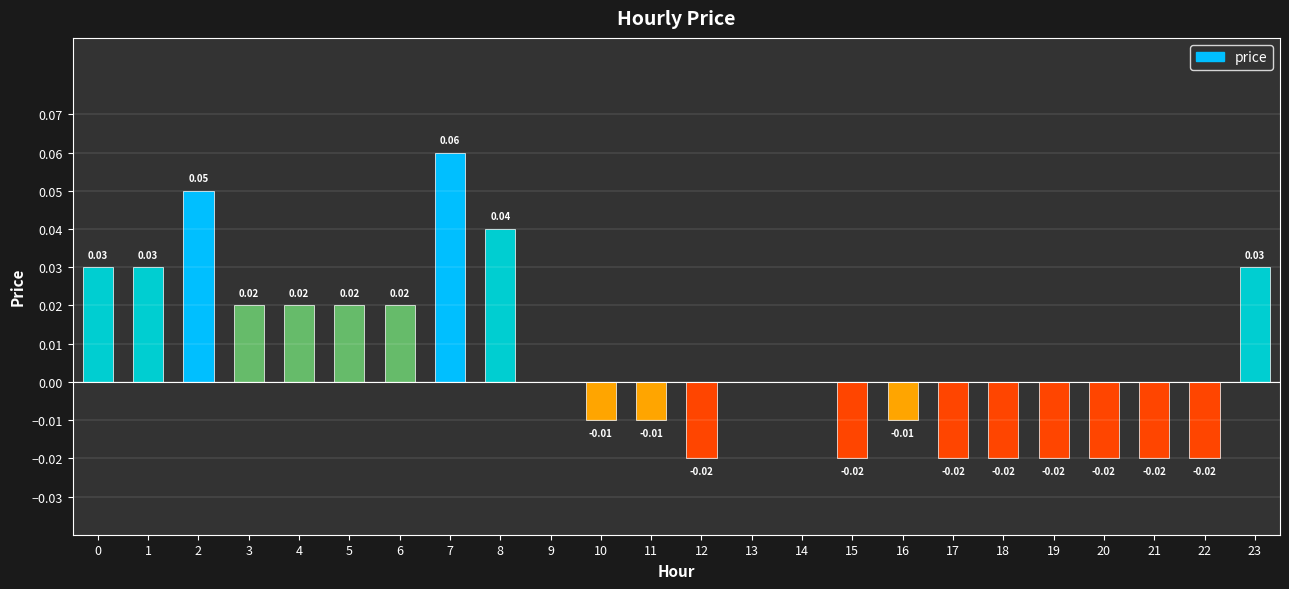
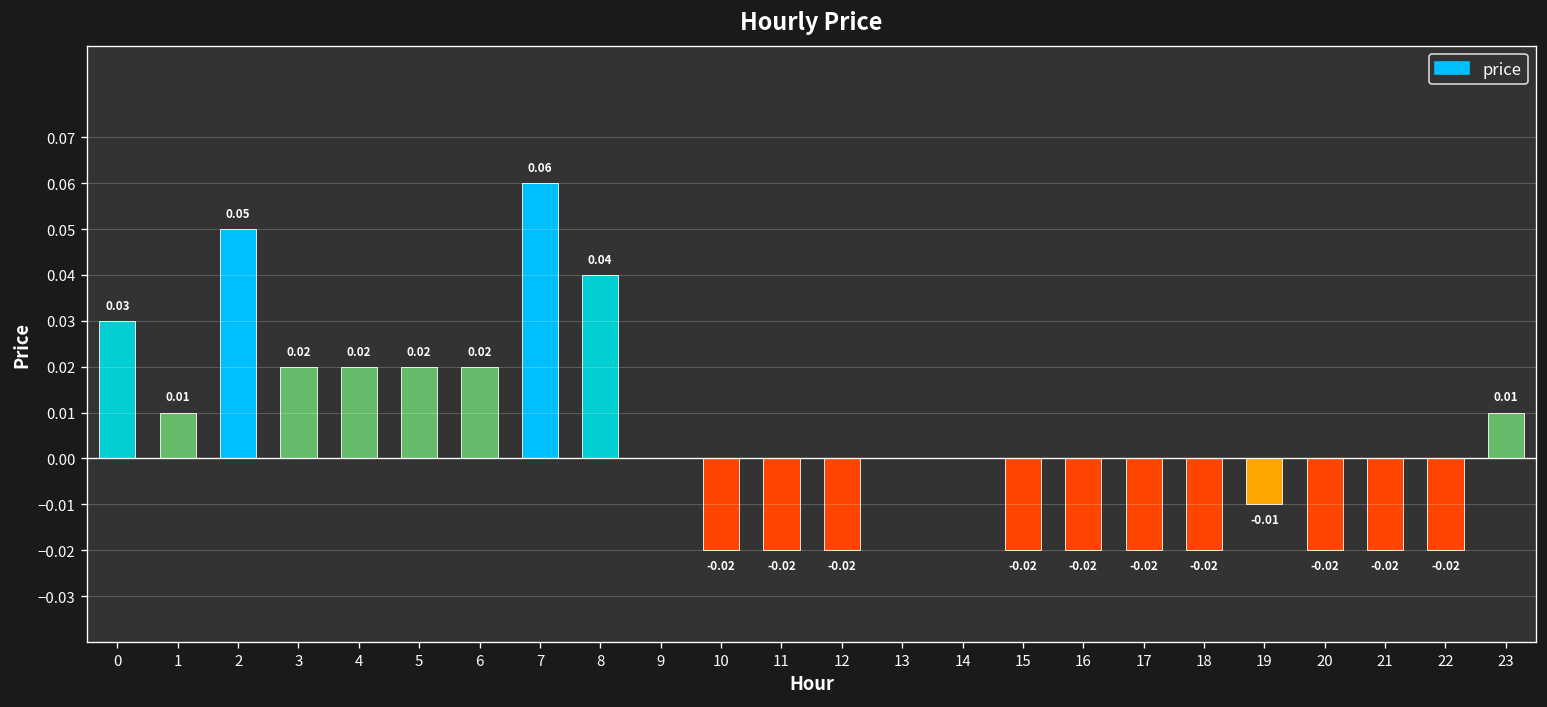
  {
    "0": 0.03,
-   "1": 0.03,
+   "1": 0.01,
    "2": 0.05,
    "3": 0.02,
    "4": 0.02,
    "5": 0.02,
    "6": 0.02,
    "7": 0.06,
    "8": 0.04,
-   "10": -0.01,
-   "11": -0.01,
+   "10": -0.02,
+   "11": -0.02,
    "12": -0.02,
    "15": -0.02,
-   "16": -0.01,
+   "16": -0.02,
    "17": -0.02,
    "18": -0.02,
-   "19": -0.02,
+   "19": -0.01,
    "20": -0.02,
    "21": -0.02,
    "22": -0.02,
-   "23": 0.03
+   "23": 0.01
  }
